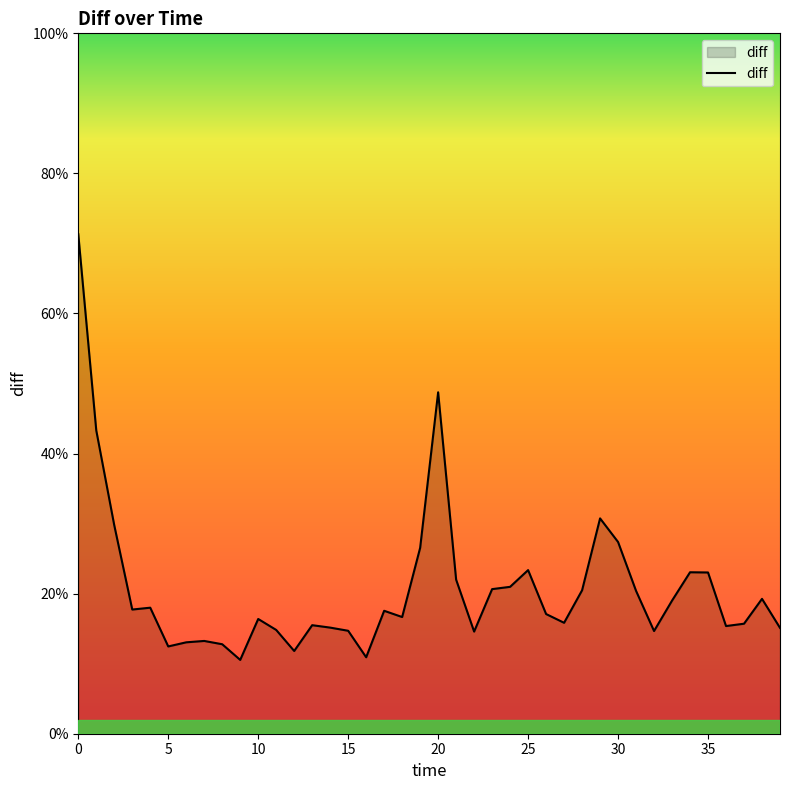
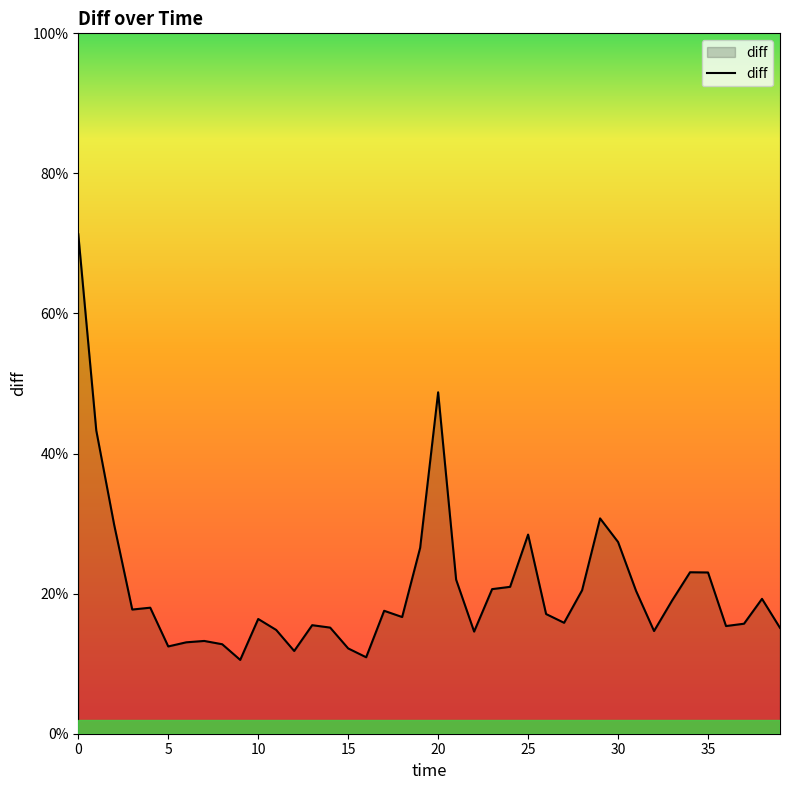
  {
    "0": "71%",
    "5": "12%",
    "10": "16%",
-   "15": "15%",
+   "15": "12%",
    "20": "49%",
-   "25": "23%",
+   "25": "28%",
    "30": "27%",
    "35": "23%"
  }
